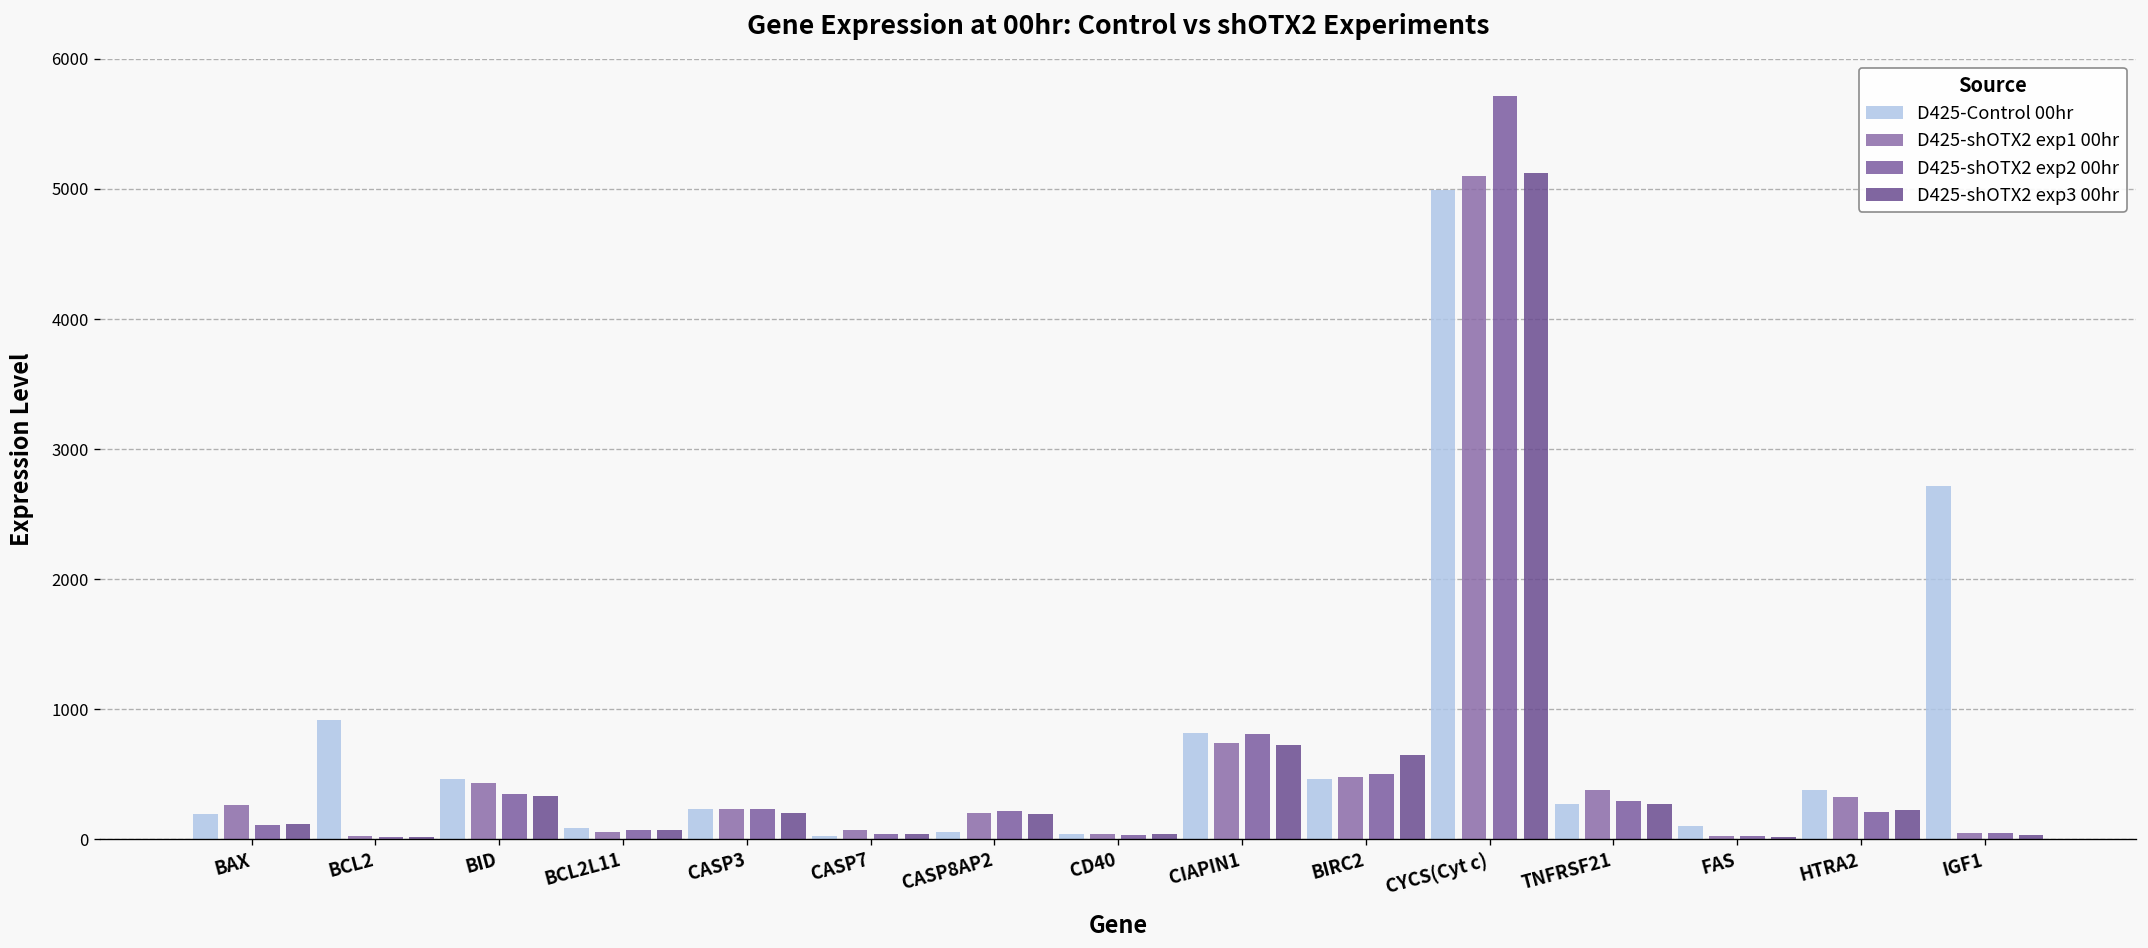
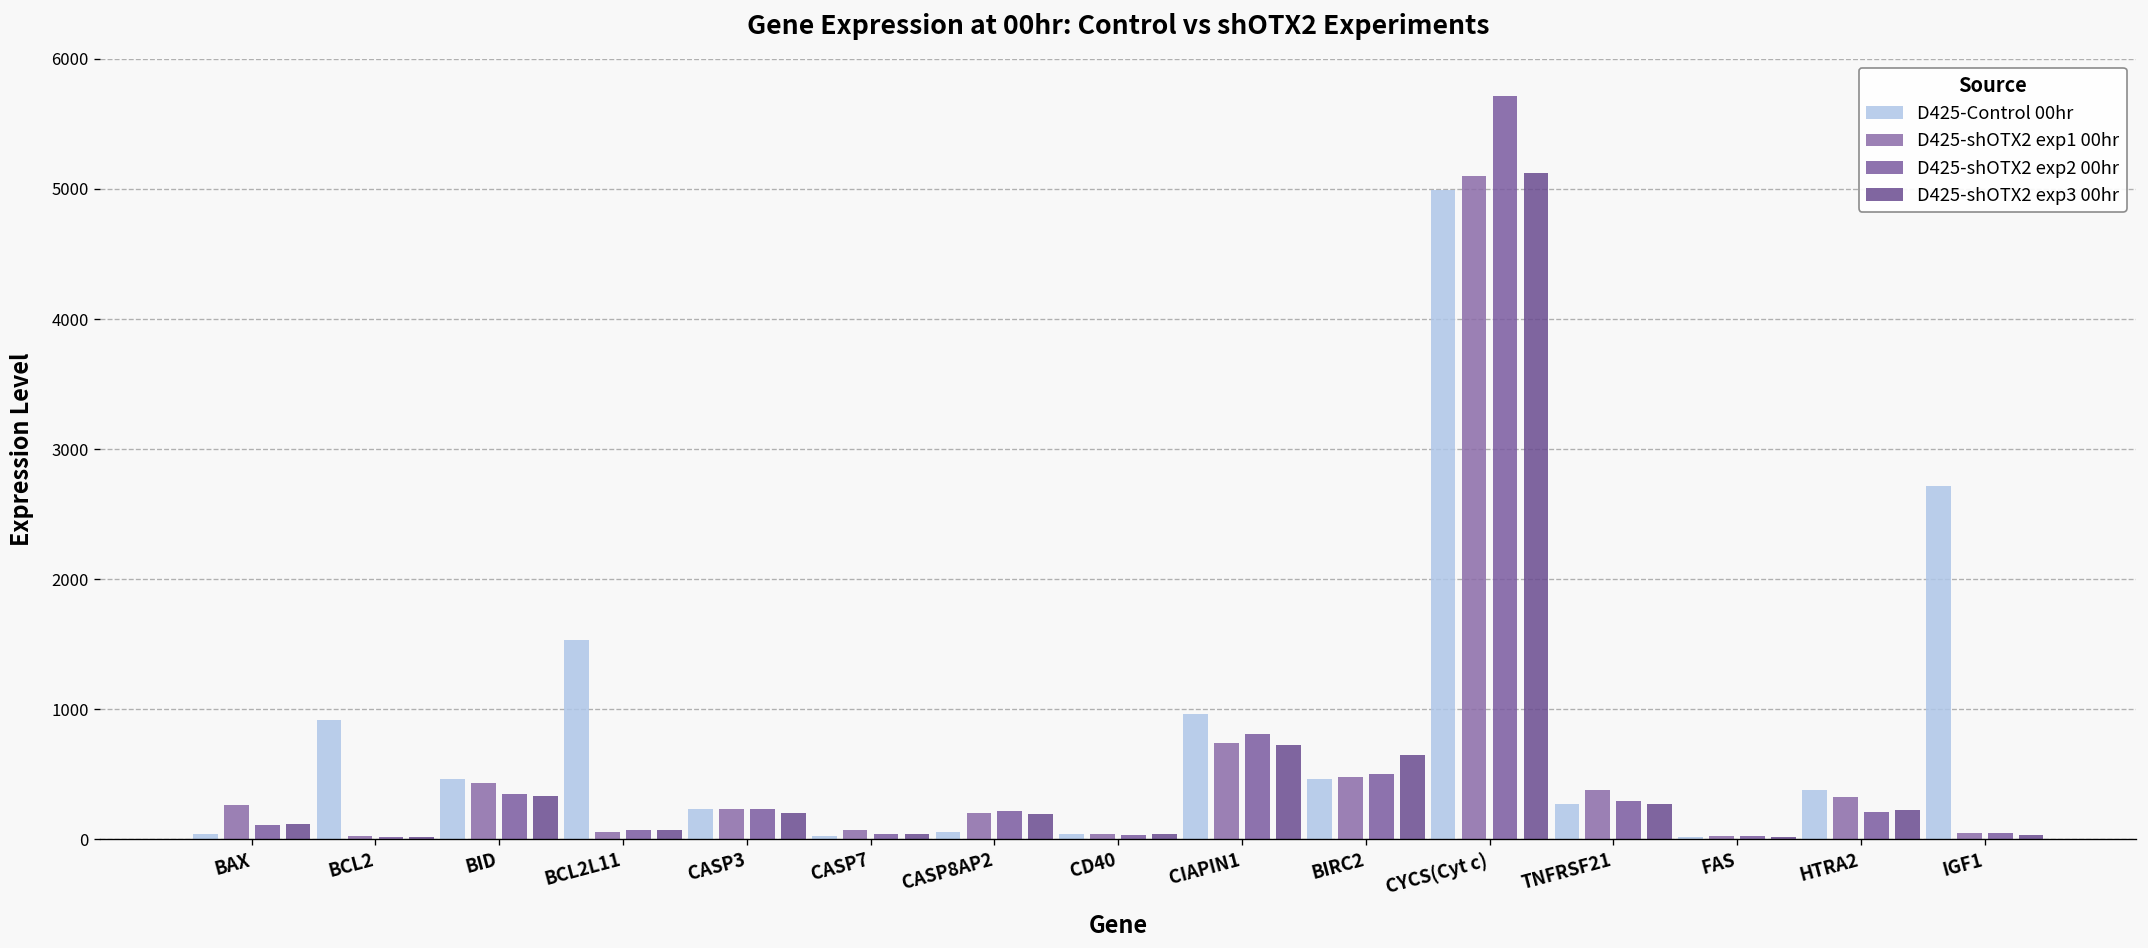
  {
    "D425-Control 00hr": {
-     "BAX": 200,
+     "BAX": 40,
      "BCL2": 910,
      "BID": 460,
-     "BCL2L11": 80,
+     "BCL2L11": 1530,
      "CASP3": 230,
      "CASP7": 20,
      "CASP8AP2": 60,
      "CD40": 40,
-     "CIAPIN1": 820,
+     "CIAPIN1": 960,
      "BIRC2": 460,
      "CYCS(Cyt c)": 4990,
      "TNFRSF21": 270,
-     "FAS": 100,
+     "FAS": 20,
      "HTRA2": 380,
      "IGF1": 2710
    }
  }
